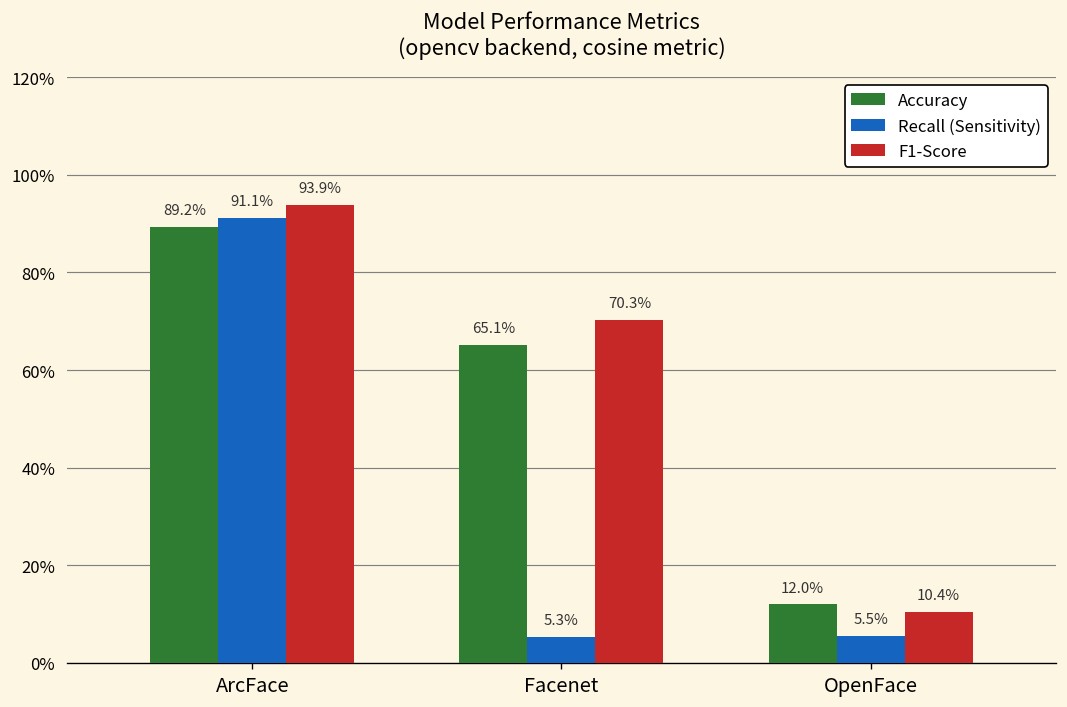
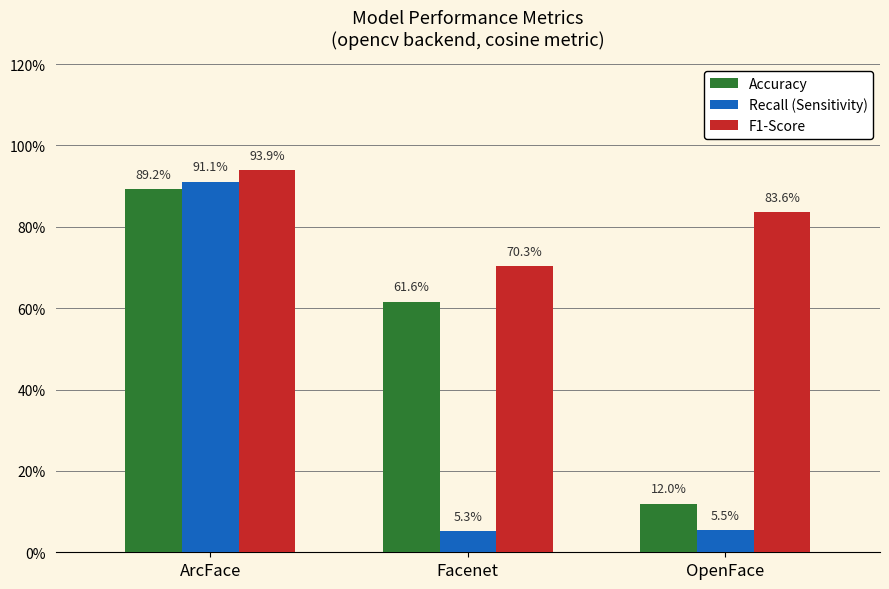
  {
    "Accuracy": {
      "ArcFace": "89.2%",
-     "Facenet": "65.1%",
+     "Facenet": "61.6%",
      "OpenFace": "12.0%"
    },
    "Recall (Sensitivity)": {
      "ArcFace": "91.1%",
      "Facenet": "5.3%",
      "OpenFace": "5.5%"
    },
    "F1-Score": {
      "ArcFace": "93.9%",
      "Facenet": "70.3%",
-     "OpenFace": "10.4%"
+     "OpenFace": "83.6%"
    }
  }
